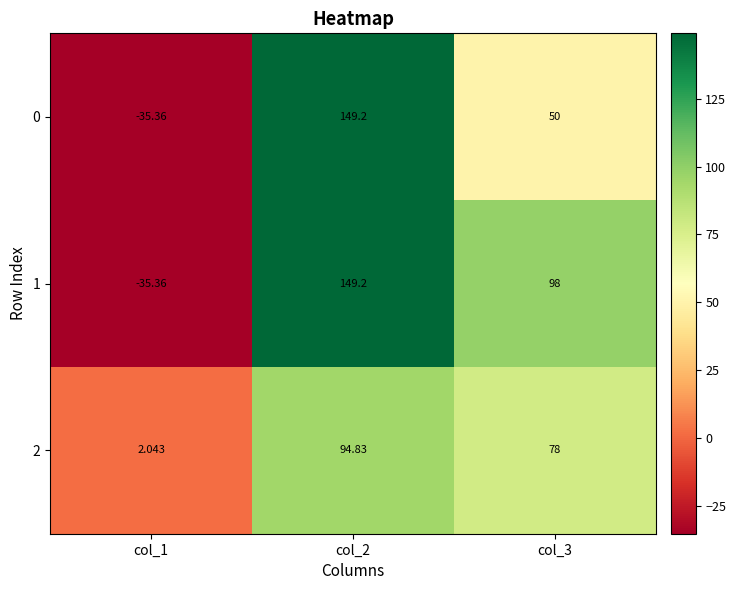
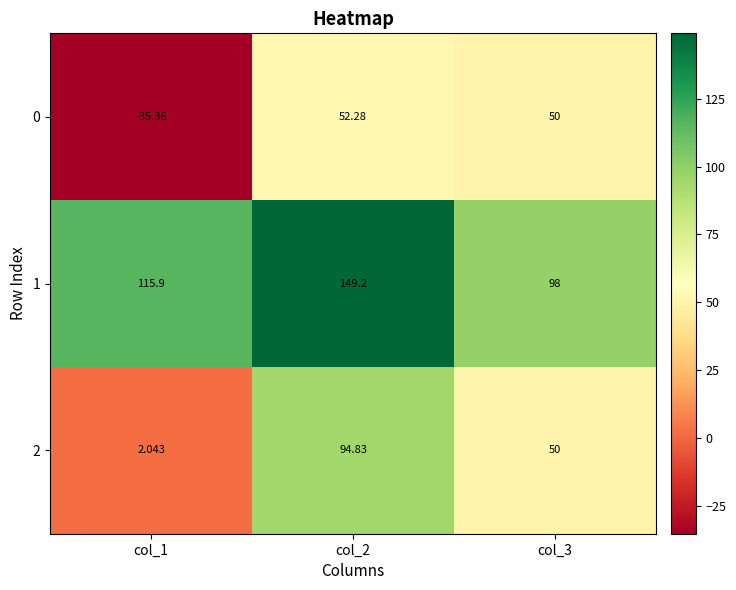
  {
    "0": {
      "col_1": -35.36,
-     "col_2": 149.2,
+     "col_2": 52.28,
      "col_3": 50
    },
    "1": {
-     "col_1": -35.36,
+     "col_1": 115.9,
      "col_2": 149.2,
      "col_3": 98
    },
    "2": {
      "col_1": 2.043,
      "col_2": 94.83,
-     "col_3": 78
+     "col_3": 50
    }
  }
